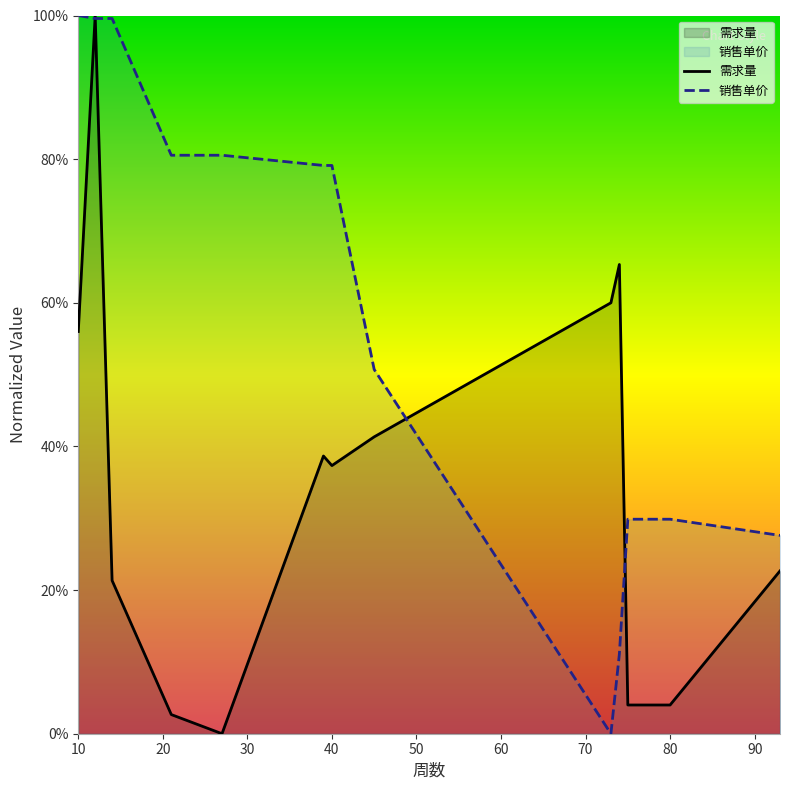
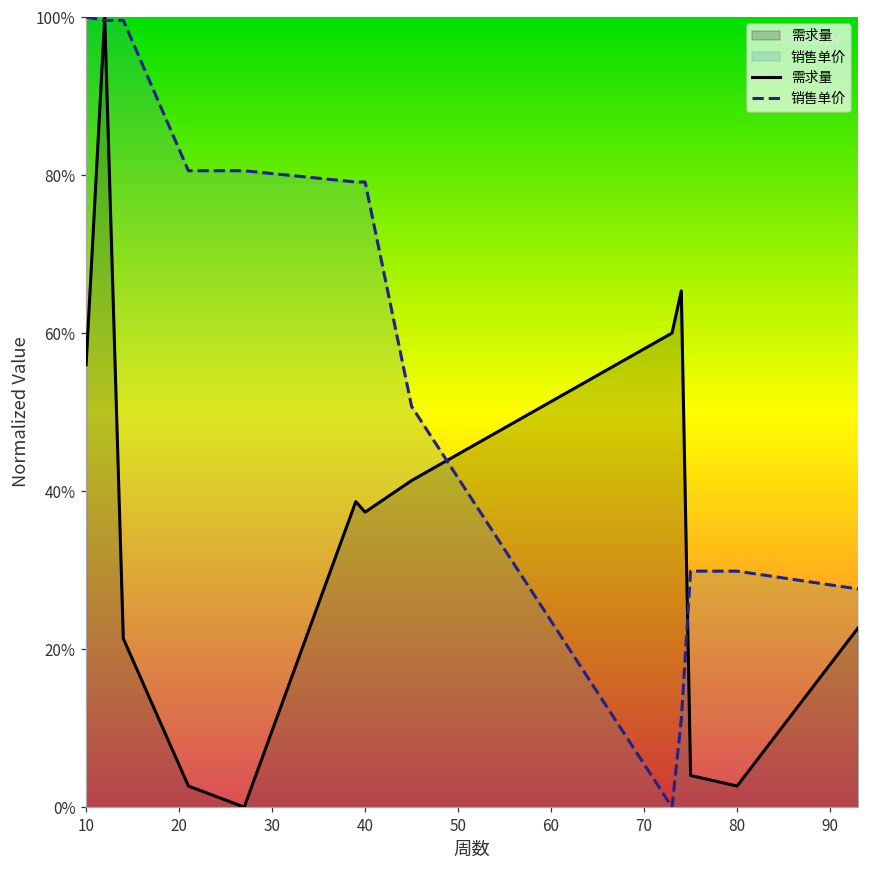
  {
    "需求量": {
      "10": "56%",
      "40": "37%",
-     "80": "4%"
+     "80": "3%"
    }
  }
